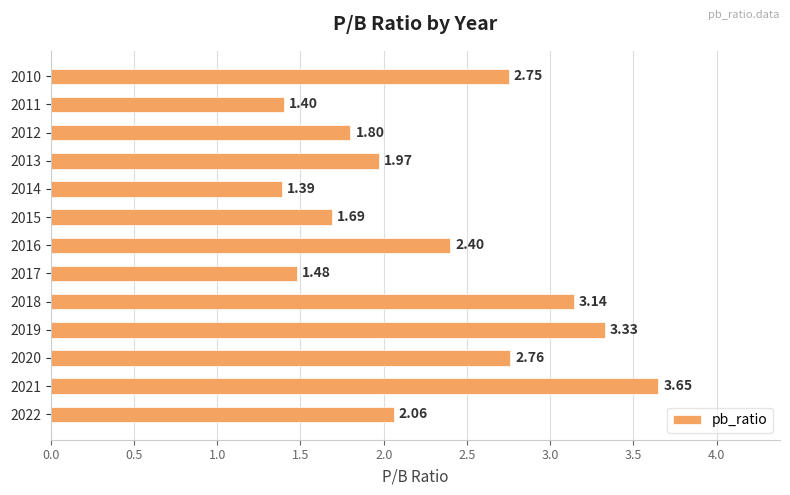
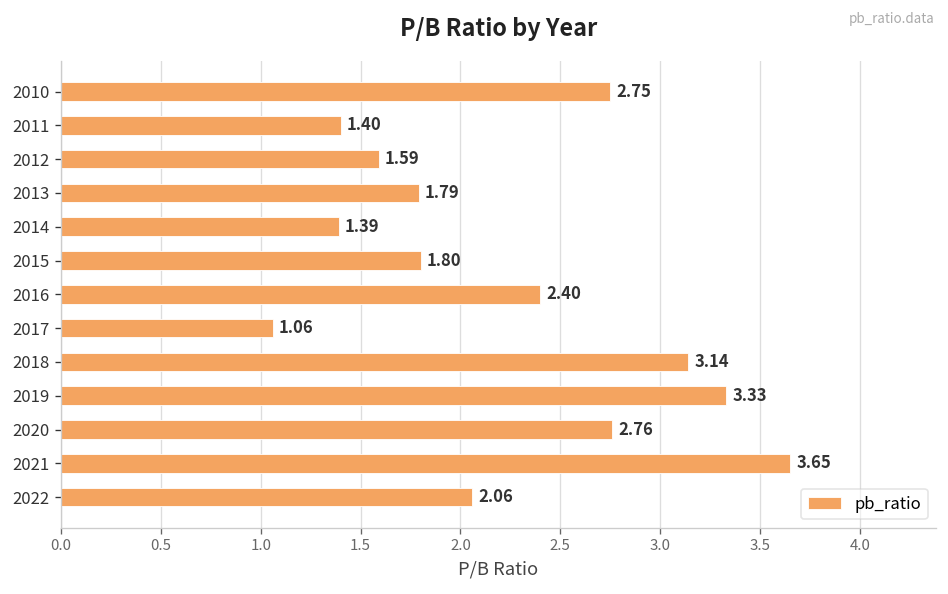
  {
    "2010": 2.75,
    "2011": 1.40,
-   "2012": 1.80,
-   "2013": 1.97,
+   "2012": 1.59,
+   "2013": 1.79,
    "2014": 1.39,
-   "2015": 1.69,
+   "2015": 1.80,
    "2016": 2.40,
-   "2017": 1.48,
+   "2017": 1.06,
    "2018": 3.14,
    "2019": 3.33,
    "2020": 2.76,
    "2021": 3.65,
    "2022": 2.06
  }
